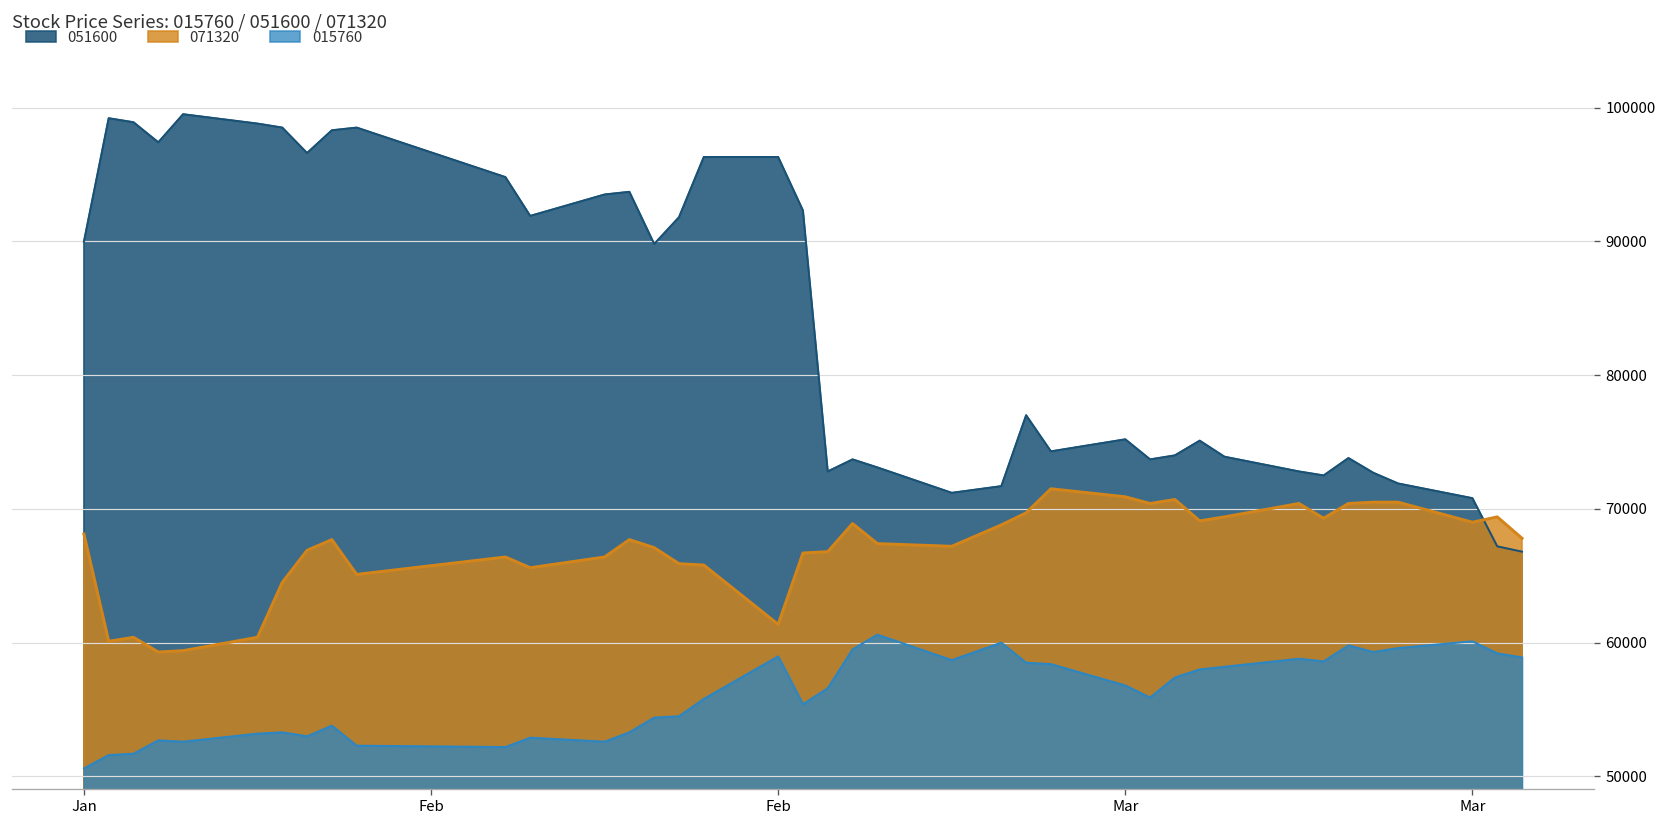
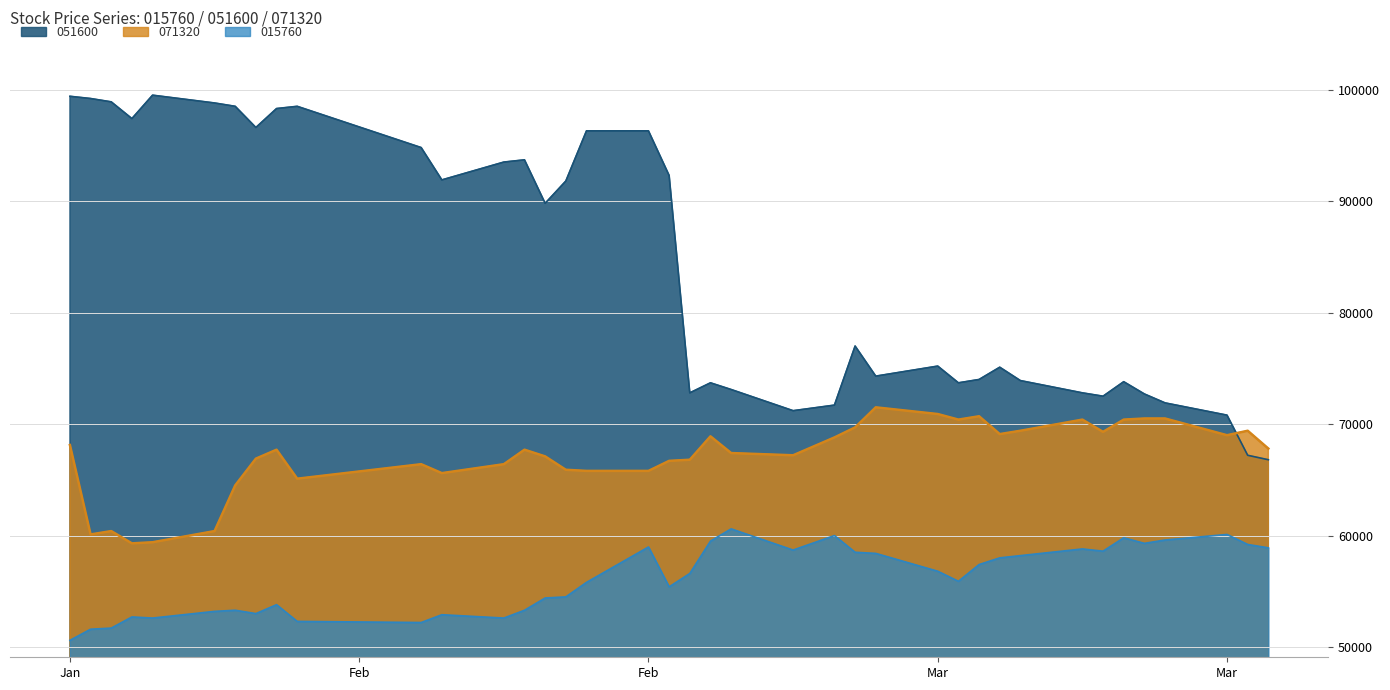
  {
    "051600": {
-     "Jan": 90000,
+     "Jan": 99400,
      "Feb": 96300
    },
    "071320": {
      "Jan": 68100,
-     "Feb": 61400
+     "Feb": 65800
    },
    "015760": {
      "Jan": 50600,
      "Feb": 59000
    }
  }
